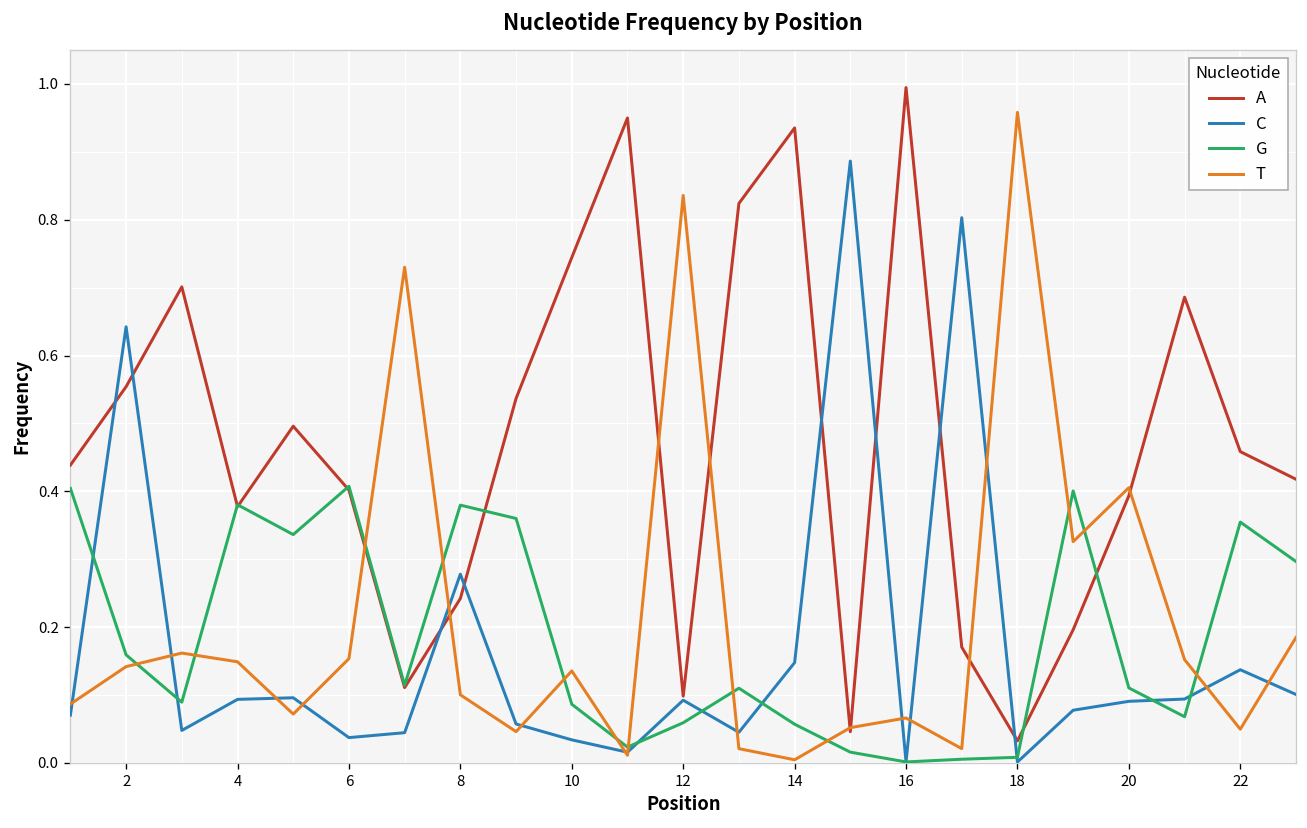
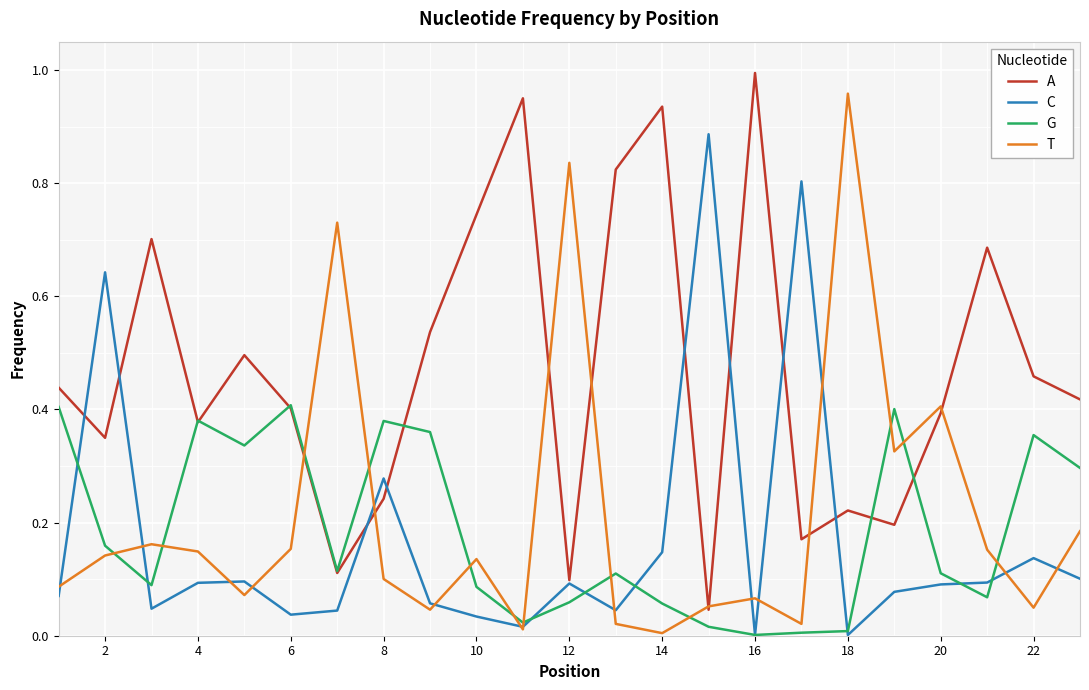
  {
    "A": {
-     "2": 0.55,
+     "2": 0.35,
      "6": 0.40,
      "8": 0.24,
      "10": 0.74,
      "12": 0.10,
      "14": 0.94,
      "16": 0.99,
-     "18": 0.03,
+     "18": 0.22,
      "20": 0.39,
      "22": 0.46
    },
    "C": {
      "2": 0.64,
      "4": 0.09,
      "6": 0.04,
      "8": 0.28,
      "10": 0.03,
      "12": 0.09,
      "14": 0.15,
      "18": 0.00,
      "20": 0.09,
      "22": 0.14
    },
    "G": {
      "2": 0.16,
      "6": 0.41,
      "8": 0.38,
      "10": 0.09,
      "12": 0.06,
      "14": 0.06,
      "18": 0.01,
      "20": 0.11,
      "22": 0.35
    },
    "T": {
      "2": 0.14,
      "4": 0.15,
      "6": 0.15,
      "8": 0.10,
      "10": 0.14,
      "12": 0.84,
      "14": 0.00,
      "16": 0.07,
      "18": 0.96,
      "20": 0.41,
      "22": 0.05
    }
  }
